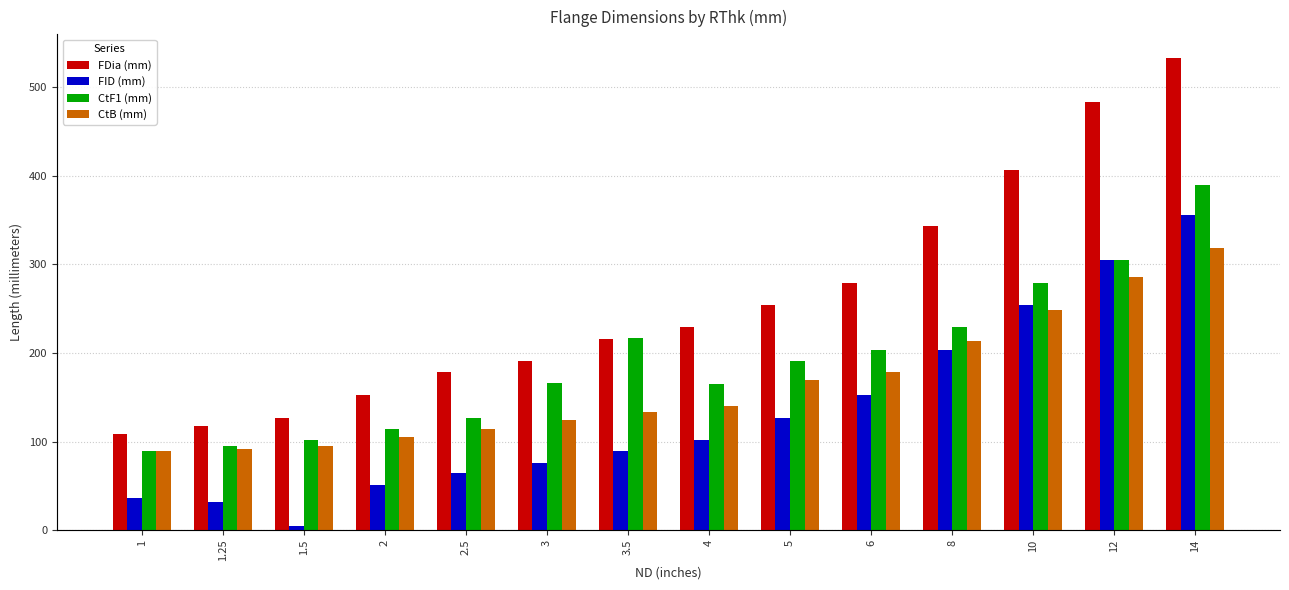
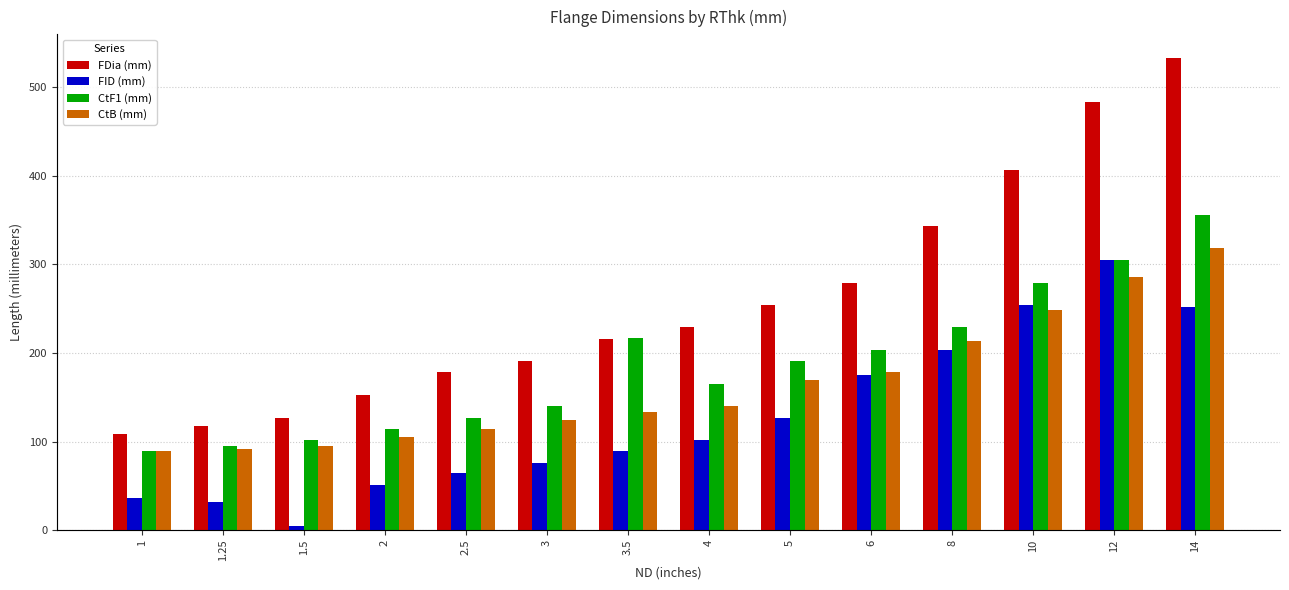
  {
    "FDia (mm)": {
      "1": 110,
      "1.25": 120,
      "1.5": 130,
      "2": 150,
      "2.5": 180,
      "3": 190,
      "3.5": 220,
      "4": 230,
      "5": 250,
      "6": 280,
      "8": 340,
      "10": 410,
      "12": 480,
      "14": 530
    },
    "FID (mm)": {
      "1": 40,
      "1.25": 30,
      "1.5": 10,
      "2": 50,
      "2.5": 60,
      "3": 80,
      "3.5": 90,
      "4": 100,
      "5": 130,
-     "6": 150,
+     "6": 180,
      "8": 200,
      "10": 250,
      "12": 310,
-     "14": 360
+     "14": 250
    },
    "CtF1 (mm)": {
      "1": 90,
      "1.25": 100,
      "1.5": 100,
      "2": 110,
      "2.5": 130,
-     "3": 170,
+     "3": 140,
      "3.5": 220,
      "4": 170,
      "5": 190,
      "6": 200,
      "8": 230,
      "10": 280,
      "12": 310,
-     "14": 390
+     "14": 360
    },
    "CtB (mm)": {
      "1": 90,
      "1.25": 90,
      "1.5": 100,
      "2": 110,
      "2.5": 110,
      "3": 120,
      "3.5": 130,
      "4": 140,
      "5": 170,
      "6": 180,
      "8": 210,
      "10": 250,
      "12": 290,
      "14": 320
    }
  }
